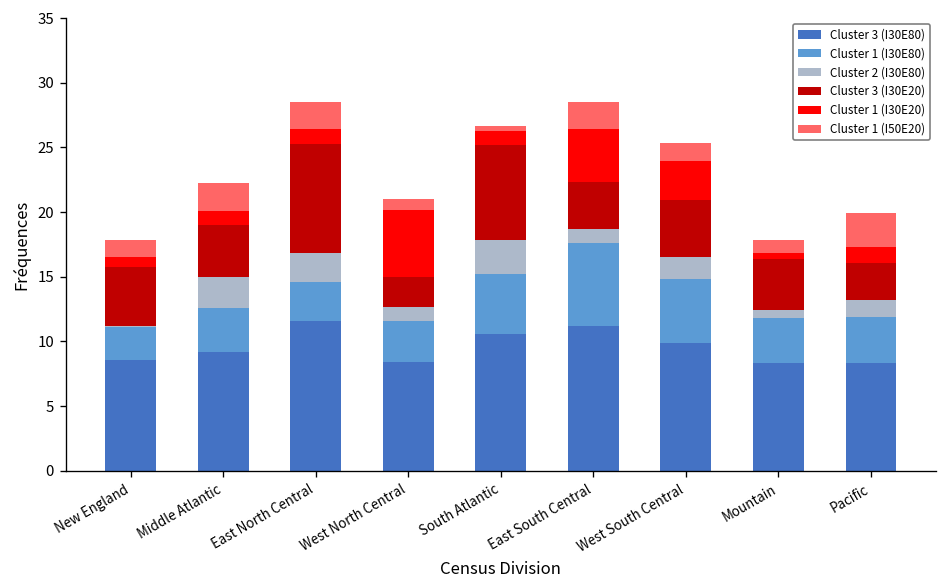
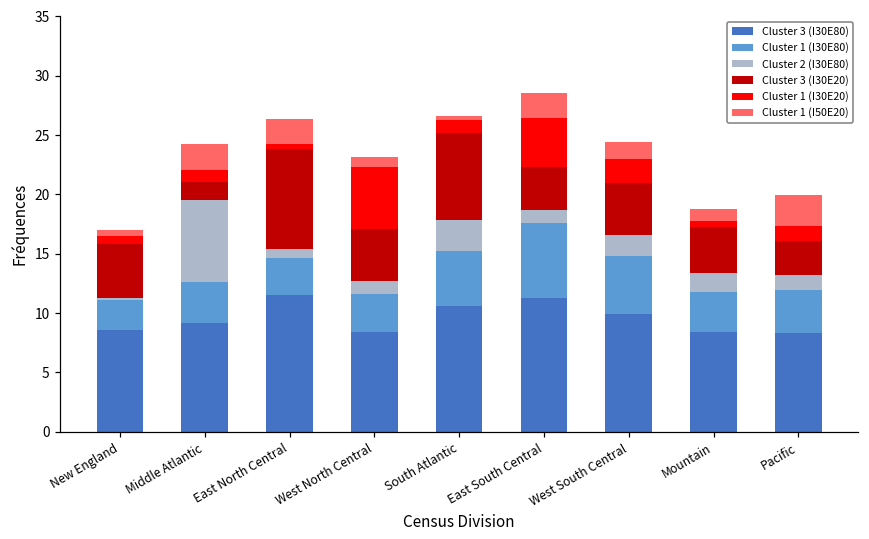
  {
    "Cluster 2 (I30E80)": {
-     "Middle Atlantic": 2.4,
-     "East North Central": 2.2,
+     "Middle Atlantic": 6.9,
+     "East North Central": 0.8,
      "West North Central": 1.1,
      "South Atlantic": 2.6,
      "East South Central": 1.1,
      "West South Central": 1.8,
-     "Mountain": 0.7,
+     "Mountain": 1.6,
      "Pacific": 1.3
    },
    "Cluster 3 (I30E20)": {
      "New England": 4.6,
-     "Middle Atlantic": 4.1,
+     "Middle Atlantic": 1.5,
      "East North Central": 8.4,
-     "West North Central": 2.3,
+     "West North Central": 4.4,
      "South Atlantic": 7.4,
      "East South Central": 3.6,
      "West South Central": 4.4,
      "Mountain": 3.9,
      "Pacific": 2.8
    },
    "Cluster 1 (I30E20)": {
      "New England": 0.7,
      "Middle Atlantic": 1.1,
-     "East North Central": 1.1,
+     "East North Central": 0.4,
      "West North Central": 5.2,
      "South Atlantic": 1.1,
      "East South Central": 4.1,
-     "West South Central": 3.0,
+     "West South Central": 2.0,
      "Mountain": 0.5,
      "Pacific": 1.3
    },
    "Cluster 1 (I50E20)": {
-     "New England": 1.3,
+     "New England": 0.5,
      "Middle Atlantic": 2.2,
      "East North Central": 2.1,
      "West North Central": 0.8,
      "South Atlantic": 0.4,
      "East South Central": 2.1,
      "West South Central": 1.4,
      "Mountain": 1.0,
      "Pacific": 2.6
    }
  }
